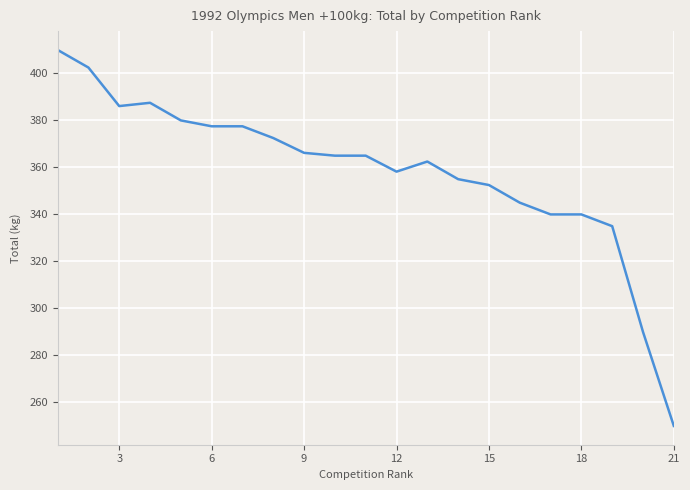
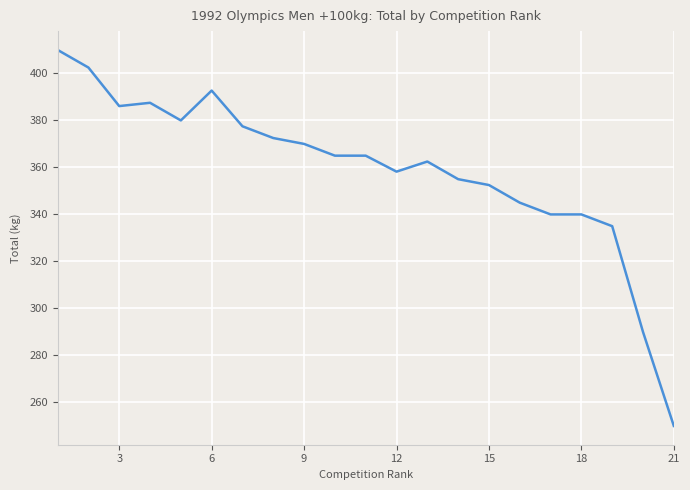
  {
    "3": 386,
-   "6": 378,
-   "9": 366,
+   "6": 393,
+   "9": 370,
    "12": 358,
    "15": 353,
    "18": 340,
    "21": 250
  }
